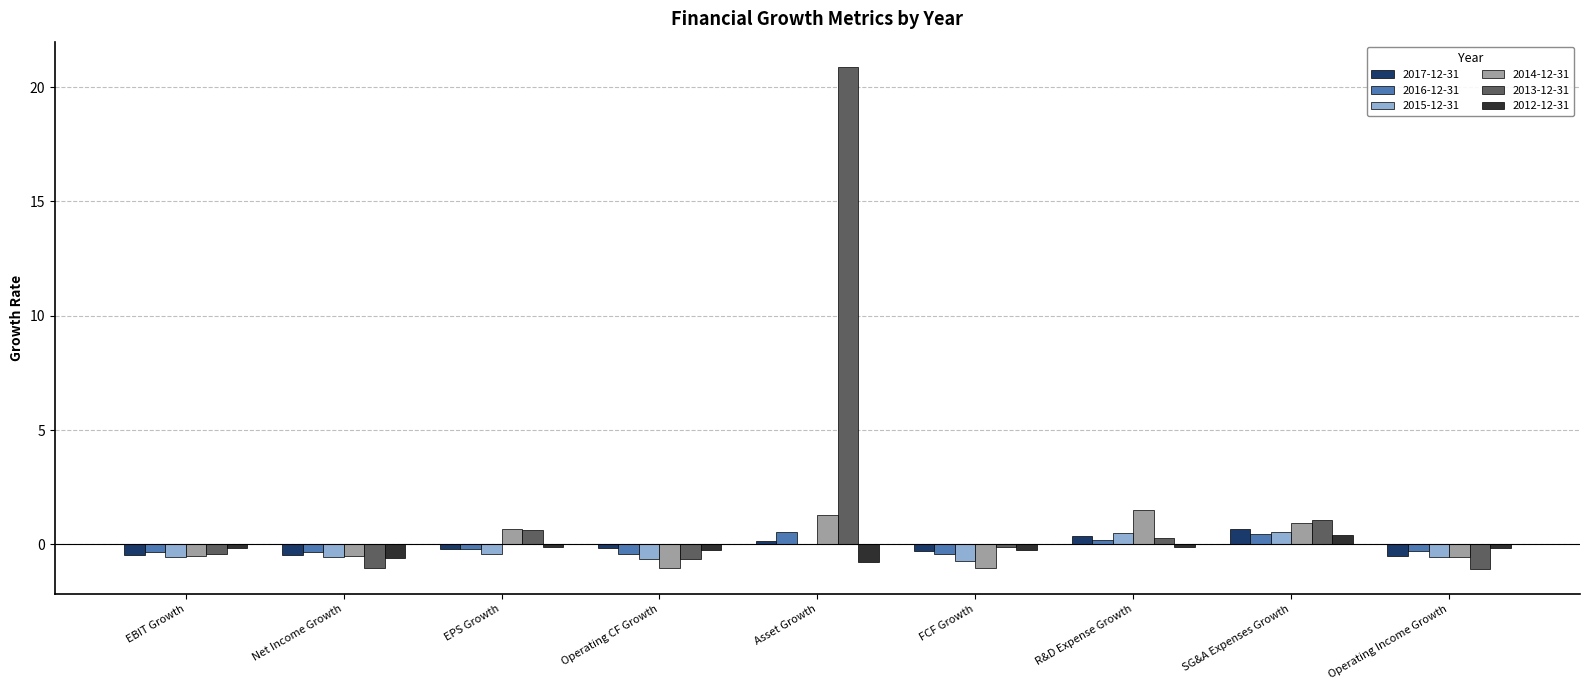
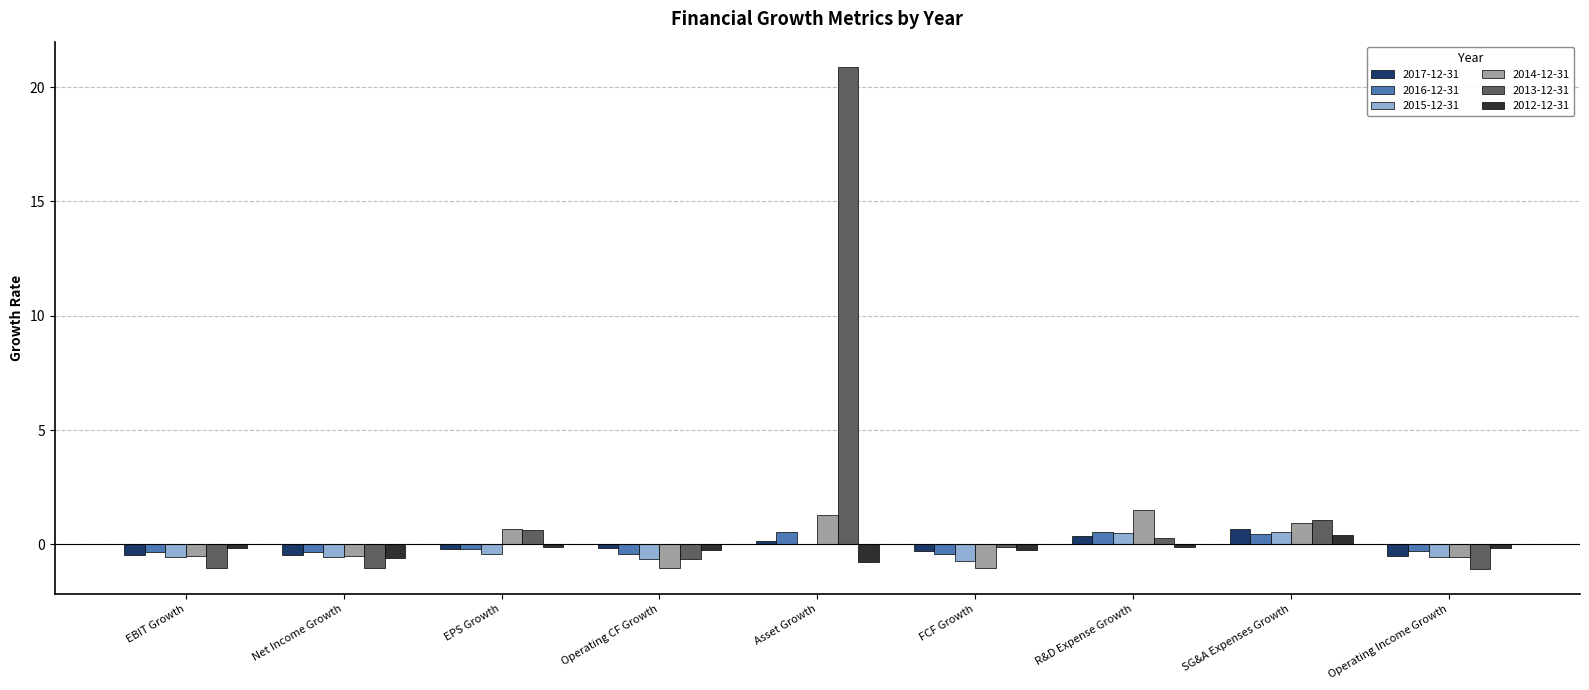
  {
    "2017-12-31": {
      "EBIT Growth": -0.5,
      "Net Income Growth": -0.5,
      "EPS Growth": -0.2,
      "Operating CF Growth": -0.2,
      "Asset Growth": 0.2,
      "FCF Growth": -0.3,
      "R&D Expense Growth": 0.4,
      "SG&A Expenses Growth": 0.7,
      "Operating Income Growth": -0.5
    },
    "2016-12-31": {
      "EBIT Growth": -0.3,
      "Net Income Growth": -0.3,
      "EPS Growth": -0.2,
      "Operating CF Growth": -0.4,
      "Asset Growth": 0.6,
      "FCF Growth": -0.4,
-     "R&D Expense Growth": 0.2,
+     "R&D Expense Growth": 0.5,
      "SG&A Expenses Growth": 0.5,
      "Operating Income Growth": -0.3
    },
    "2013-12-31": {
-     "EBIT Growth": -0.4,
+     "EBIT Growth": -1.0,
      "Net Income Growth": -1.0,
      "EPS Growth": 0.6,
      "Operating CF Growth": -0.7,
      "Asset Growth": 20.9,
      "R&D Expense Growth": 0.3,
      "SG&A Expenses Growth": 1.0,
      "Operating Income Growth": -1.1
    },
    "2012-12-31": {
      "EBIT Growth": -0.2,
      "Net Income Growth": -0.6,
      "EPS Growth": -0.1,
      "Operating CF Growth": -0.2,
      "Asset Growth": -0.8,
      "FCF Growth": -0.2,
      "R&D Expense Growth": -0.1,
      "SG&A Expenses Growth": 0.4,
      "Operating Income Growth": -0.2
    }
  }
